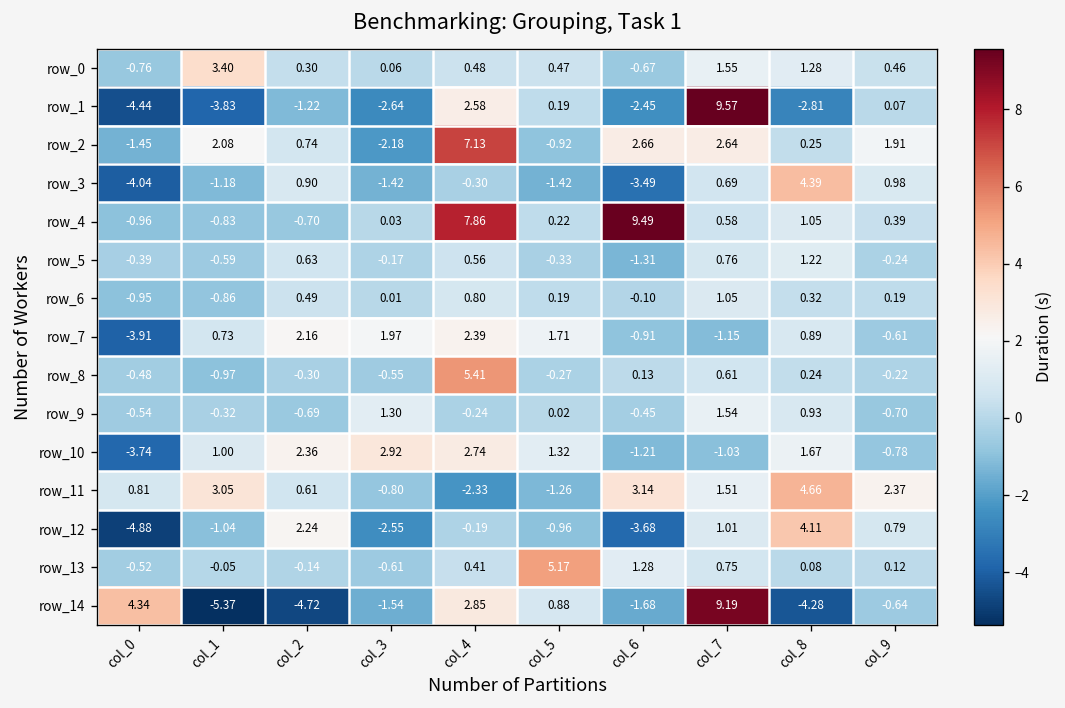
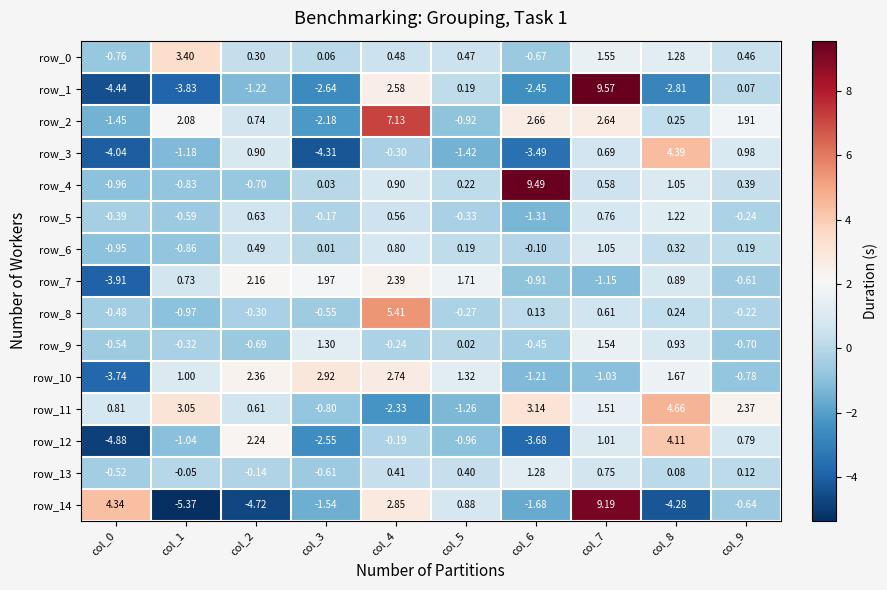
  {
    "row_0": {
      "col_0": -0.76,
      "col_1": 3.40,
      "col_2": 0.30,
      "col_3": 0.06,
      "col_4": 0.48,
      "col_5": 0.47,
      "col_6": -0.67,
      "col_7": 1.55,
      "col_8": 1.28,
      "col_9": 0.46
    },
    "row_1": {
      "col_0": -4.44,
      "col_1": -3.83,
      "col_2": -1.22,
      "col_3": -2.64,
      "col_4": 2.58,
      "col_5": 0.19,
      "col_6": -2.45,
      "col_7": 9.57,
      "col_8": -2.81,
      "col_9": 0.07
    },
    "row_2": {
      "col_0": -1.45,
      "col_1": 2.08,
      "col_2": 0.74,
      "col_3": -2.18,
      "col_4": 7.13,
      "col_5": -0.92,
      "col_6": 2.66,
      "col_7": 2.64,
      "col_8": 0.25,
      "col_9": 1.91
    },
    "row_3": {
      "col_0": -4.04,
      "col_1": -1.18,
      "col_2": 0.90,
-     "col_3": -1.42,
+     "col_3": -4.31,
      "col_4": -0.30,
      "col_5": -1.42,
      "col_6": -3.49,
      "col_7": 0.69,
      "col_8": 4.39,
      "col_9": 0.98
    },
    "row_4": {
      "col_0": -0.96,
      "col_1": -0.83,
      "col_2": -0.70,
      "col_3": 0.03,
-     "col_4": 7.86,
+     "col_4": 0.90,
      "col_5": 0.22,
      "col_6": 9.49,
      "col_7": 0.58,
      "col_8": 1.05,
      "col_9": 0.39
    },
    "row_5": {
      "col_0": -0.39,
      "col_1": -0.59,
      "col_2": 0.63,
      "col_3": -0.17,
      "col_4": 0.56,
      "col_5": -0.33,
      "col_6": -1.31,
      "col_7": 0.76,
      "col_8": 1.22,
      "col_9": -0.24
    },
    "row_6": {
      "col_0": -0.95,
      "col_1": -0.86,
      "col_2": 0.49,
      "col_3": 0.01,
      "col_4": 0.80,
      "col_5": 0.19,
      "col_6": -0.10,
      "col_7": 1.05,
      "col_8": 0.32,
      "col_9": 0.19
    },
    "row_7": {
      "col_0": -3.91,
      "col_1": 0.73,
      "col_2": 2.16,
      "col_3": 1.97,
      "col_4": 2.39,
      "col_5": 1.71,
      "col_6": -0.91,
      "col_7": -1.15,
      "col_8": 0.89,
      "col_9": -0.61
    },
    "row_8": {
      "col_0": -0.48,
      "col_1": -0.97,
      "col_2": -0.30,
      "col_3": -0.55,
      "col_4": 5.41,
      "col_5": -0.27,
      "col_6": 0.13,
      "col_7": 0.61,
      "col_8": 0.24,
      "col_9": -0.22
    },
    "row_9": {
      "col_0": -0.54,
      "col_1": -0.32,
      "col_2": -0.69,
      "col_3": 1.30,
      "col_4": -0.24,
      "col_5": 0.02,
      "col_6": -0.45,
      "col_7": 1.54,
      "col_8": 0.93,
      "col_9": -0.70
    },
    "row_10": {
      "col_0": -3.74,
      "col_1": 1.00,
      "col_2": 2.36,
      "col_3": 2.92,
      "col_4": 2.74,
      "col_5": 1.32,
      "col_6": -1.21,
      "col_7": -1.03,
      "col_8": 1.67,
      "col_9": -0.78
    },
    "row_11": {
      "col_0": 0.81,
      "col_1": 3.05,
      "col_2": 0.61,
      "col_3": -0.80,
      "col_4": -2.33,
      "col_5": -1.26,
      "col_6": 3.14,
      "col_7": 1.51,
      "col_8": 4.66,
      "col_9": 2.37
    },
    "row_12": {
      "col_0": -4.88,
      "col_1": -1.04,
      "col_2": 2.24,
      "col_3": -2.55,
      "col_4": -0.19,
      "col_5": -0.96,
      "col_6": -3.68,
      "col_7": 1.01,
      "col_8": 4.11,
      "col_9": 0.79
    },
    "row_13": {
      "col_0": -0.52,
      "col_1": -0.05,
      "col_2": -0.14,
      "col_3": -0.61,
      "col_4": 0.41,
-     "col_5": 5.17,
+     "col_5": 0.40,
      "col_6": 1.28,
      "col_7": 0.75,
      "col_8": 0.08,
      "col_9": 0.12
    },
    "row_14": {
      "col_0": 4.34,
      "col_1": -5.37,
      "col_2": -4.72,
      "col_3": -1.54,
      "col_4": 2.85,
      "col_5": 0.88,
      "col_6": -1.68,
      "col_7": 9.19,
      "col_8": -4.28,
      "col_9": -0.64
    }
  }
